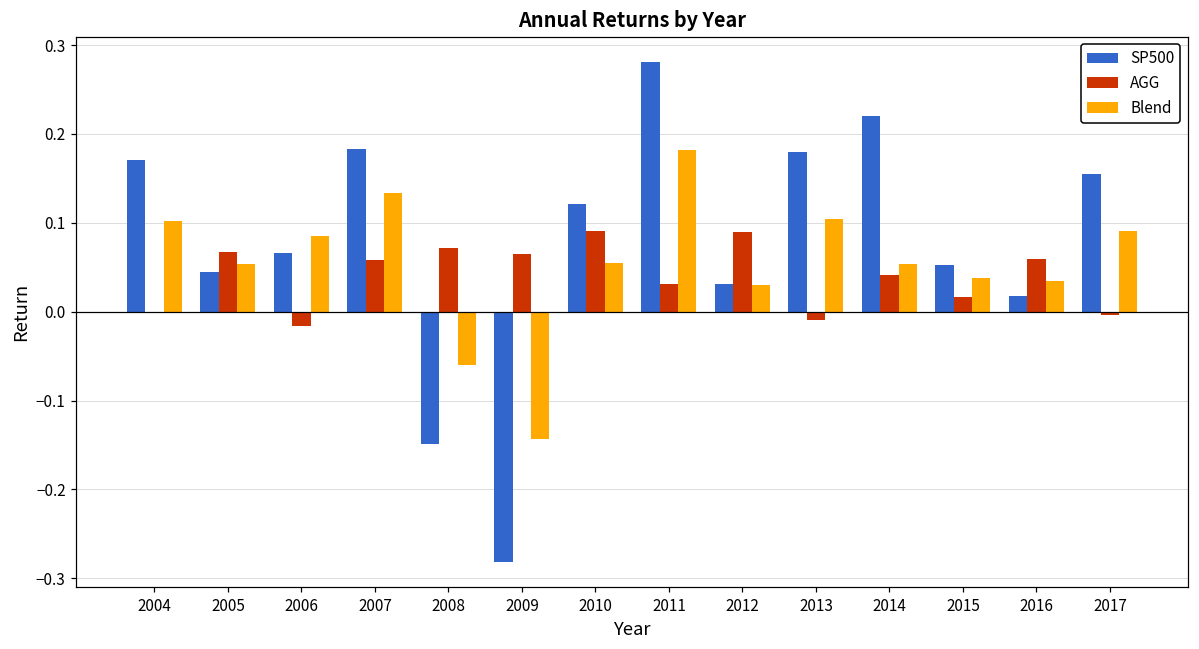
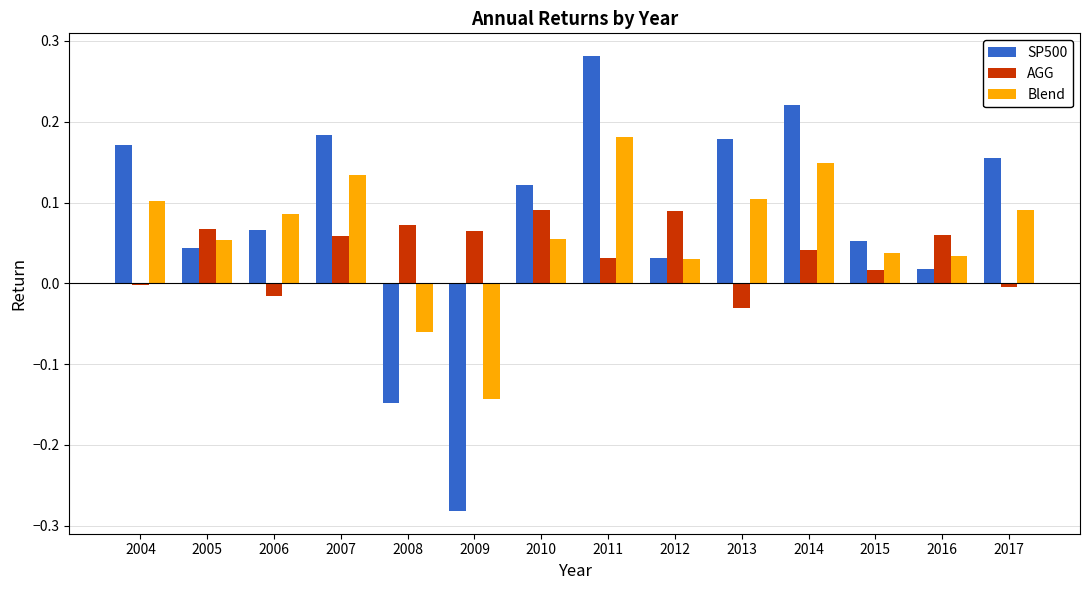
  {
    "SP500": {
      "2004": 0.17,
      "2005": 0.04,
      "2006": 0.07,
      "2007": 0.18,
      "2008": -0.15,
      "2009": -0.28,
      "2010": 0.12,
      "2011": 0.28,
      "2012": 0.03,
      "2013": 0.18,
      "2014": 0.22,
      "2015": 0.05,
      "2016": 0.02,
      "2017": 0.15
    },
    "AGG": {
      "2005": 0.07,
      "2006": -0.02,
      "2007": 0.06,
      "2008": 0.07,
      "2009": 0.06,
      "2010": 0.09,
      "2011": 0.03,
      "2012": 0.09,
-     "2013": -0.01,
+     "2013": -0.03,
      "2014": 0.04,
      "2015": 0.02,
      "2016": 0.06,
      "2017": 0.00
    },
    "Blend": {
      "2004": 0.10,
      "2005": 0.05,
      "2006": 0.09,
      "2007": 0.13,
      "2008": -0.06,
      "2009": -0.14,
      "2010": 0.05,
      "2011": 0.18,
      "2012": 0.03,
      "2013": 0.10,
-     "2014": 0.05,
+     "2014": 0.15,
      "2015": 0.04,
      "2016": 0.03,
      "2017": 0.09
    }
  }
